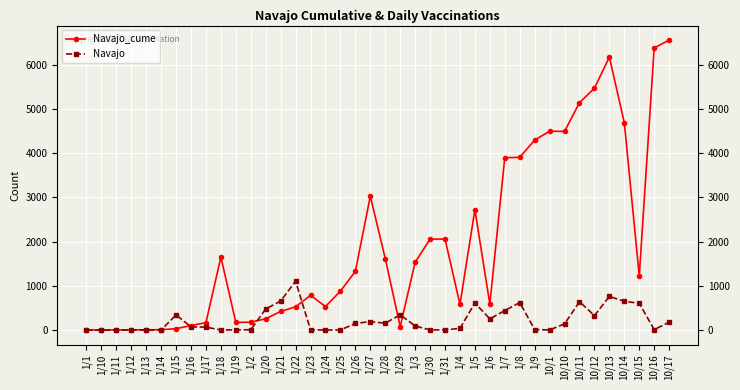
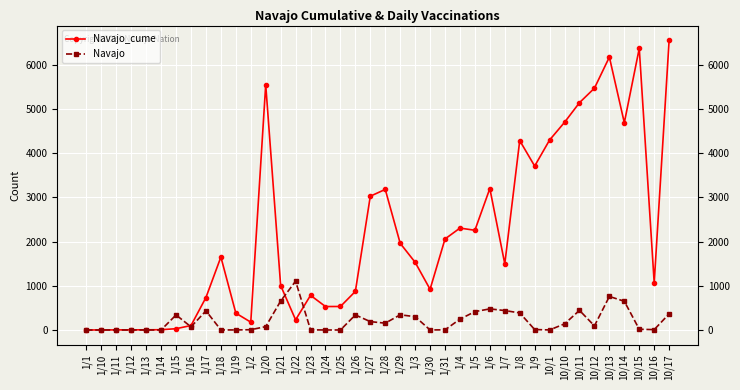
  {
    "Navajo_cume": {
      "1/15": 0,
-     "1/17": 200,
+     "1/17": 700,
      "1/18": 1700,
-     "1/19": 200,
+     "1/19": 400,
      "1/2": 200,
-     "1/20": 300,
-     "1/21": 400,
-     "1/22": 500,
+     "1/20": 5500,
+     "1/21": 1000,
+     "1/22": 200,
      "1/23": 800,
      "1/24": 500,
-     "1/25": 900,
-     "1/26": 1300,
+     "1/25": 500,
+     "1/26": 900,
      "1/27": 3000,
-     "1/28": 1600,
-     "1/29": 100,
+     "1/28": 3200,
+     "1/29": 2000,
      "1/3": 1500,
-     "1/30": 2100,
+     "1/30": 900,
      "1/31": 2100,
-     "1/4": 600,
-     "1/5": 2700,
-     "1/6": 600,
-     "1/7": 3900,
-     "1/8": 3900,
-     "1/9": 4300,
-     "10/1": 4500,
-     "10/10": 4500,
+     "1/4": 2300,
+     "1/5": 2300,
+     "1/6": 3200,
+     "1/7": 1500,
+     "1/8": 4300,
+     "1/9": 3700,
+     "10/1": 4300,
+     "10/10": 4700,
      "10/11": 5100,
      "10/12": 5500,
      "10/13": 6200,
      "10/14": 4700,
-     "10/15": 1200,
-     "10/16": 6400,
+     "10/15": 6400,
+     "10/16": 1100,
      "10/17": 6600
    },
    "Navajo": {
      "1/15": 300,
-     "1/17": 100,
+     "1/17": 400,
      "1/18": 0,
      "1/19": 0,
      "1/2": 0,
-     "1/20": 500,
+     "1/20": 100,
      "1/21": 700,
      "1/22": 1100,
      "1/23": 0,
      "1/24": 0,
      "1/25": 0,
-     "1/26": 200,
+     "1/26": 300,
      "1/27": 200,
      "1/28": 200,
      "1/29": 300,
-     "1/3": 100,
+     "1/3": 300,
      "1/30": 0,
      "1/31": 0,
-     "1/4": 0,
-     "1/5": 600,
-     "1/6": 300,
+     "1/4": 200,
+     "1/5": 400,
+     "1/6": 500,
      "1/7": 400,
-     "1/8": 600,
+     "1/8": 400,
      "1/9": 0,
      "10/1": 0,
      "10/10": 100,
-     "10/11": 600,
-     "10/12": 300,
+     "10/11": 400,
+     "10/12": 100,
      "10/13": 800,
      "10/14": 700,
-     "10/15": 600,
+     "10/15": 0,
      "10/16": 0,
-     "10/17": 200
+     "10/17": 400
    }
  }
